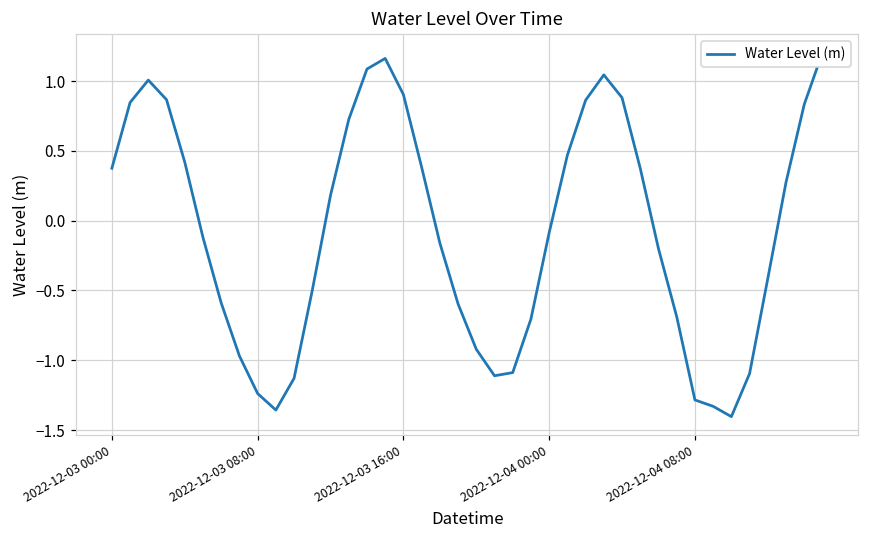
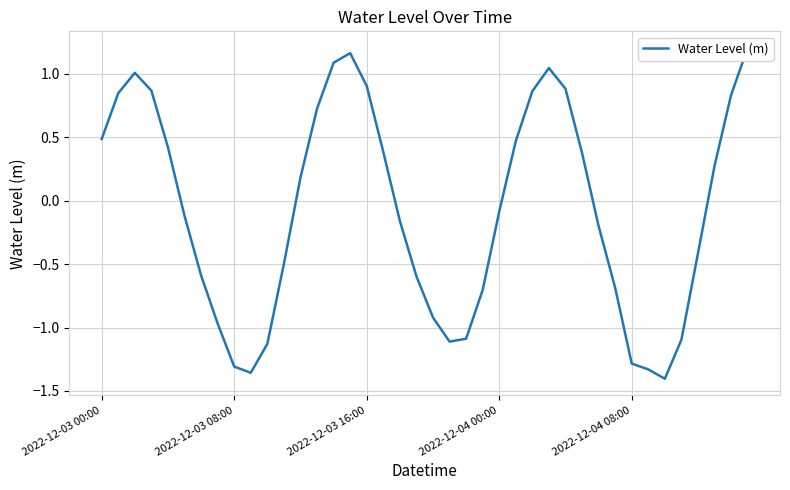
  {
-   "2022-12-03 00:00": 0.38,
-   "2022-12-03 08:00": -1.24,
+   "2022-12-03 00:00": 0.49,
+   "2022-12-03 08:00": -1.31,
    "2022-12-03 16:00": 0.90,
    "2022-12-04 00:00": -0.09,
    "2022-12-04 08:00": -1.28
  }
